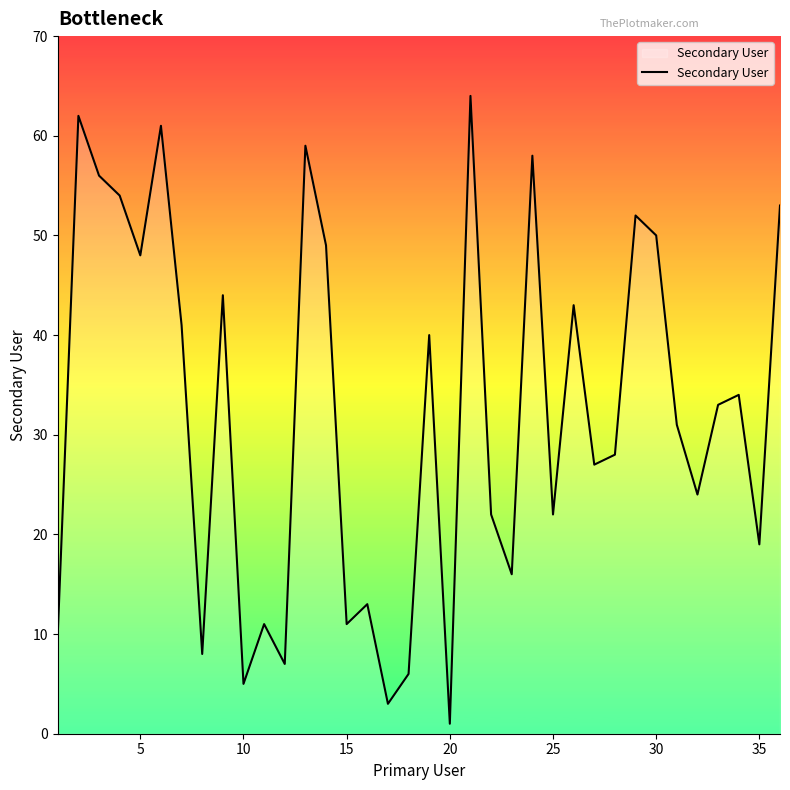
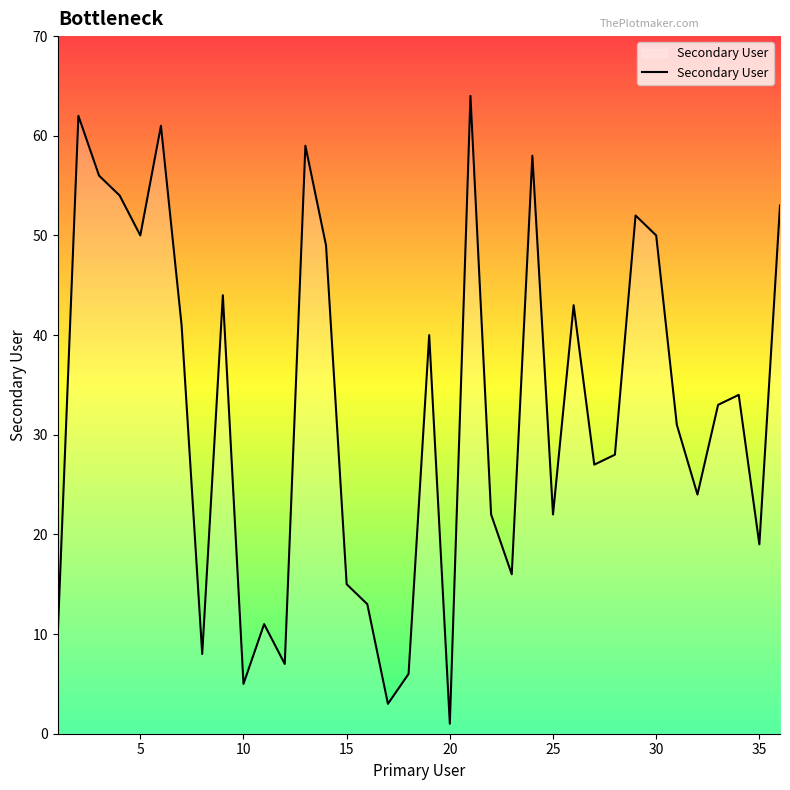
  {
-   "5": 48,
+   "5": 50,
    "10": 5,
-   "15": 11,
+   "15": 15,
    "20": 1,
    "25": 22,
    "30": 50,
    "35": 19
  }
